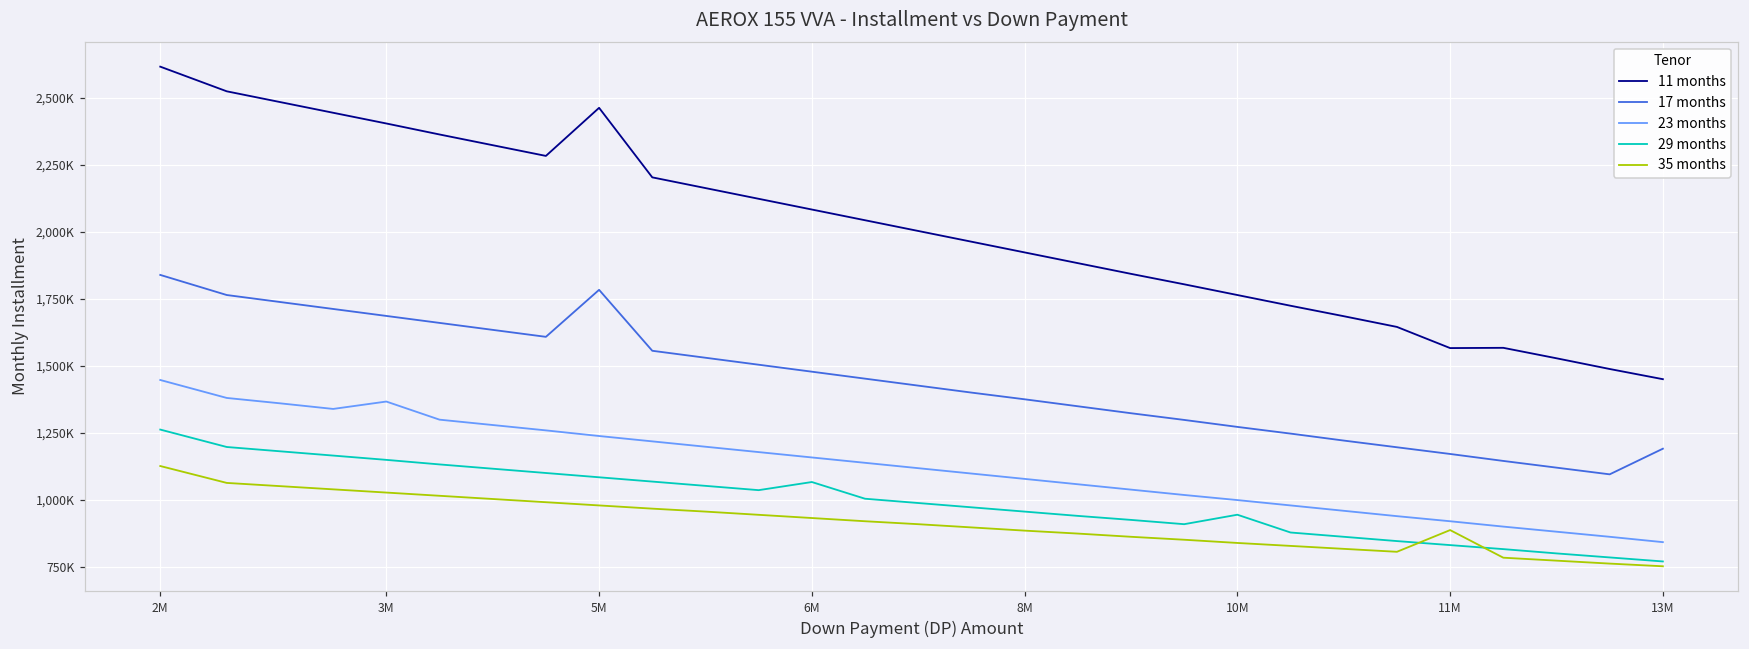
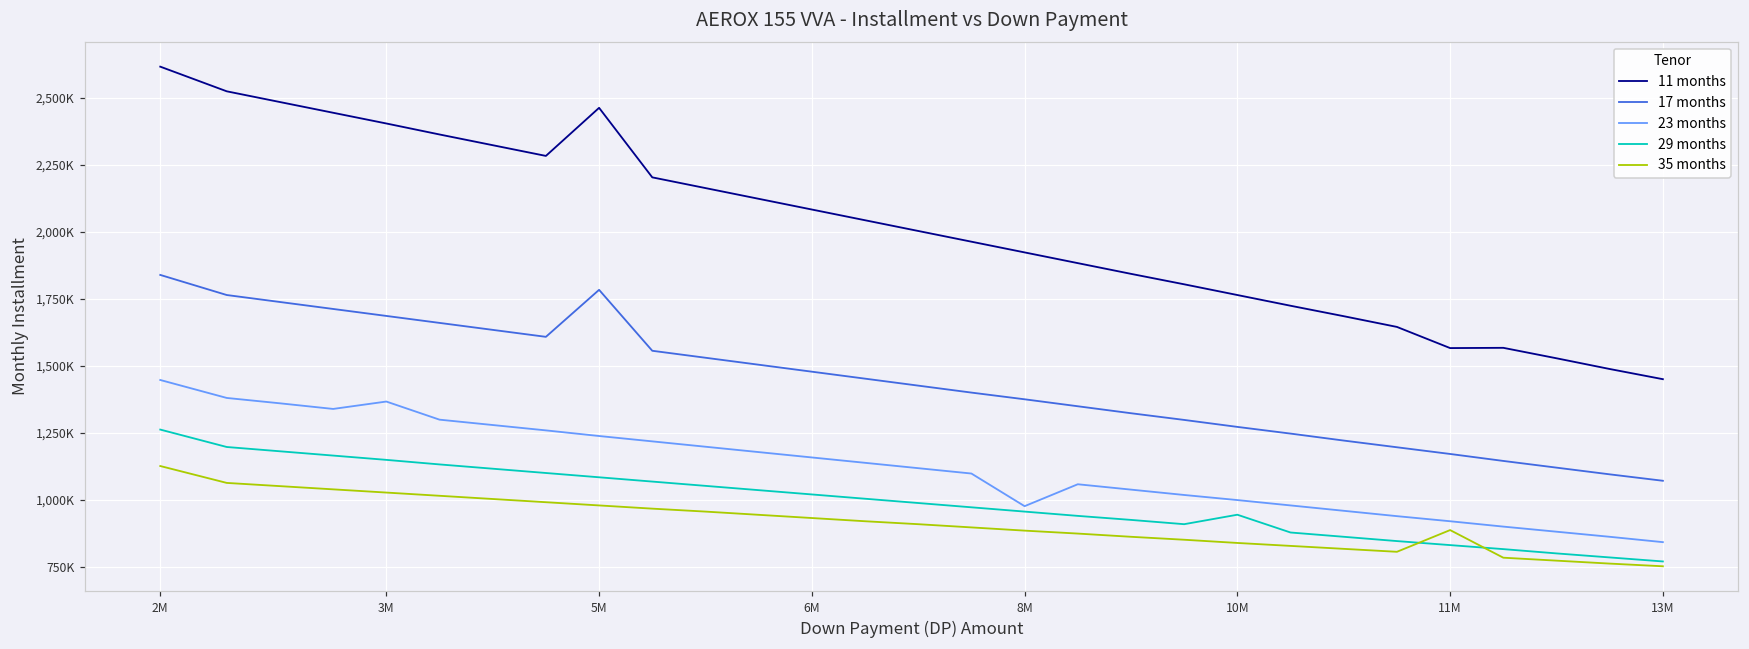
  {
    "11 months": {
      "2M": "2,620,000",
      "3M": "2,410,000",
      "5M": "2,460,000",
      "6M": "2,080,000",
      "8M": "1,920,000",
      "10M": "1,770,000",
      "11M": "1,570,000",
      "13M": "1,450,000"
    },
    "17 months": {
      "2M": "1,840,000",
      "3M": "1,690,000",
      "5M": "1,780,000",
      "6M": "1,480,000",
      "8M": "1,380,000",
      "10M": "1,270,000",
      "11M": "1,170,000",
-     "13M": "1,190,000"
+     "13M": "1,070,000"
    },
    "23 months": {
      "2M": "1,450,000",
      "3M": "1,370,000",
      "5M": "1,240,000",
      "6M": "1,160,000",
-     "8M": "1,080,000",
+     "8M": "980,000",
      "10M": "1,000,000",
      "11M": "920,000",
      "13M": "840,000"
    },
    "29 months": {
      "2M": "1,260,000",
      "3M": "1,150,000",
      "5M": "1,090,000",
-     "6M": "1,070,000",
+     "6M": "1,020,000",
      "8M": "960,000",
      "10M": "950,000",
      "11M": "830,000",
      "13M": "770,000"
    },
    "35 months": {
      "2M": "1,130,000",
      "3M": "1,030,000",
      "5M": "980,000",
      "6M": "930,000",
      "8M": "890,000",
      "10M": "840,000",
      "11M": "890,000",
      "13M": "750,000"
    }
  }
